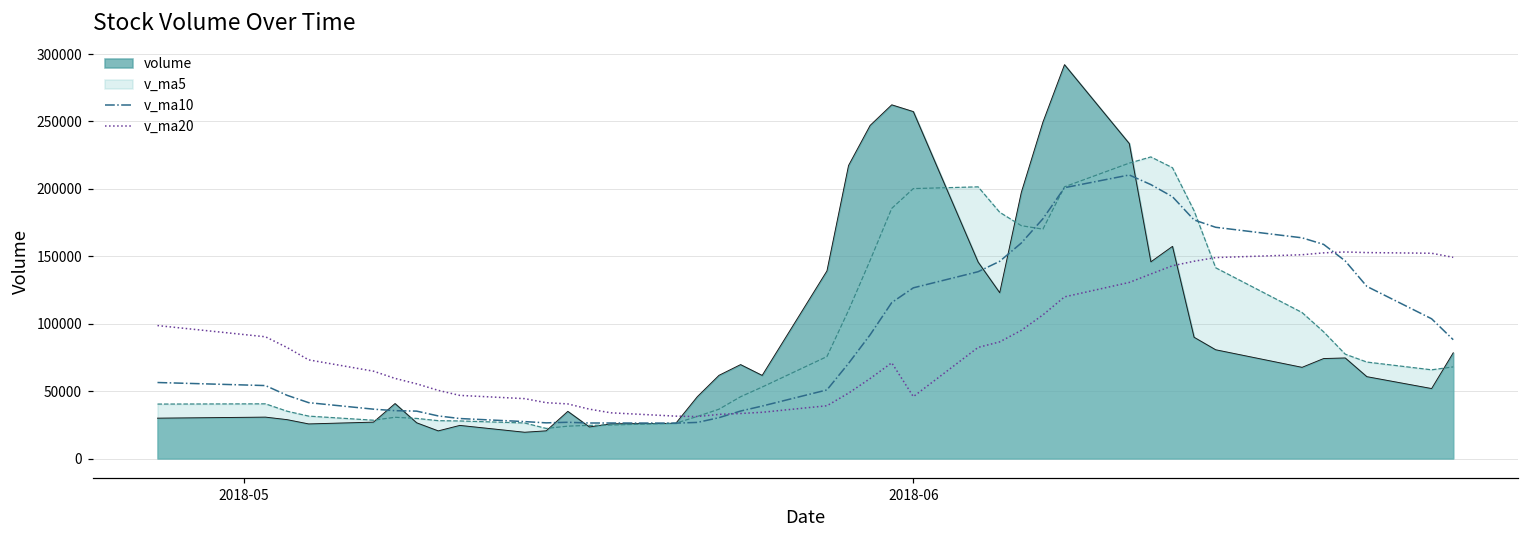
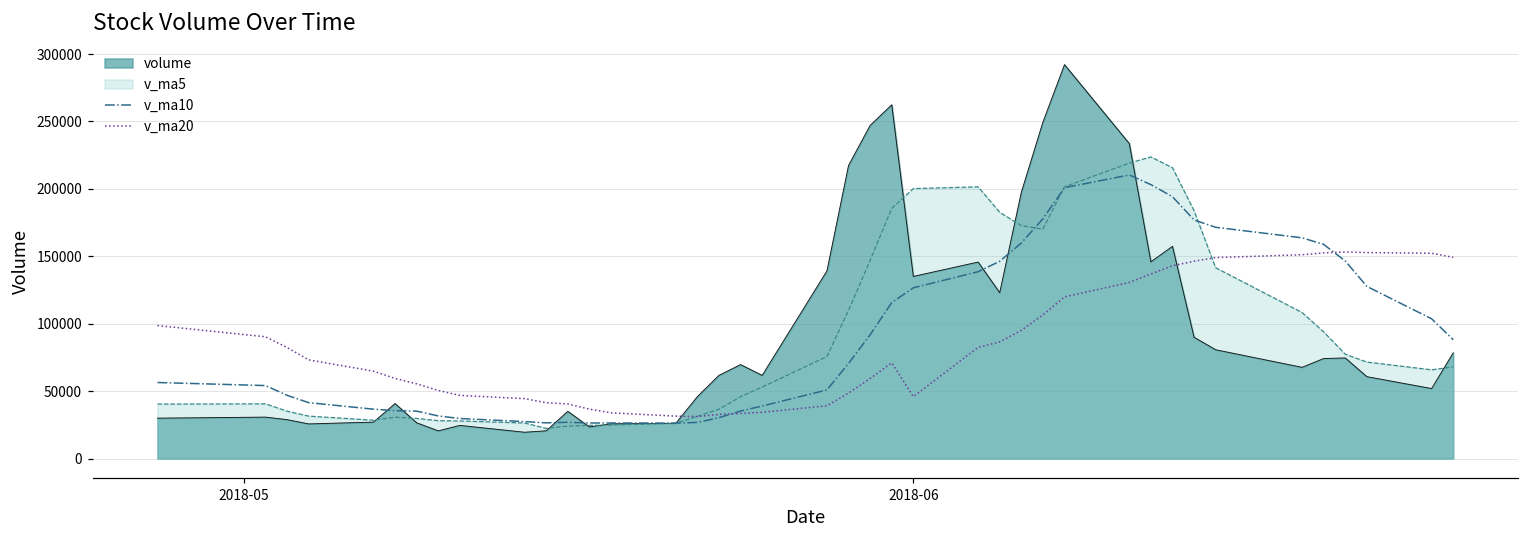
  {
    "volume": {
-     "2018-06": 257000
+     "2018-06": 135000
    },
    "v_ma5": {
      "2018-06": 200000
    },
    "v_ma10": {
      "2018-06": 127000
    },
    "v_ma20": {
      "2018-06": 46000
    }
  }
